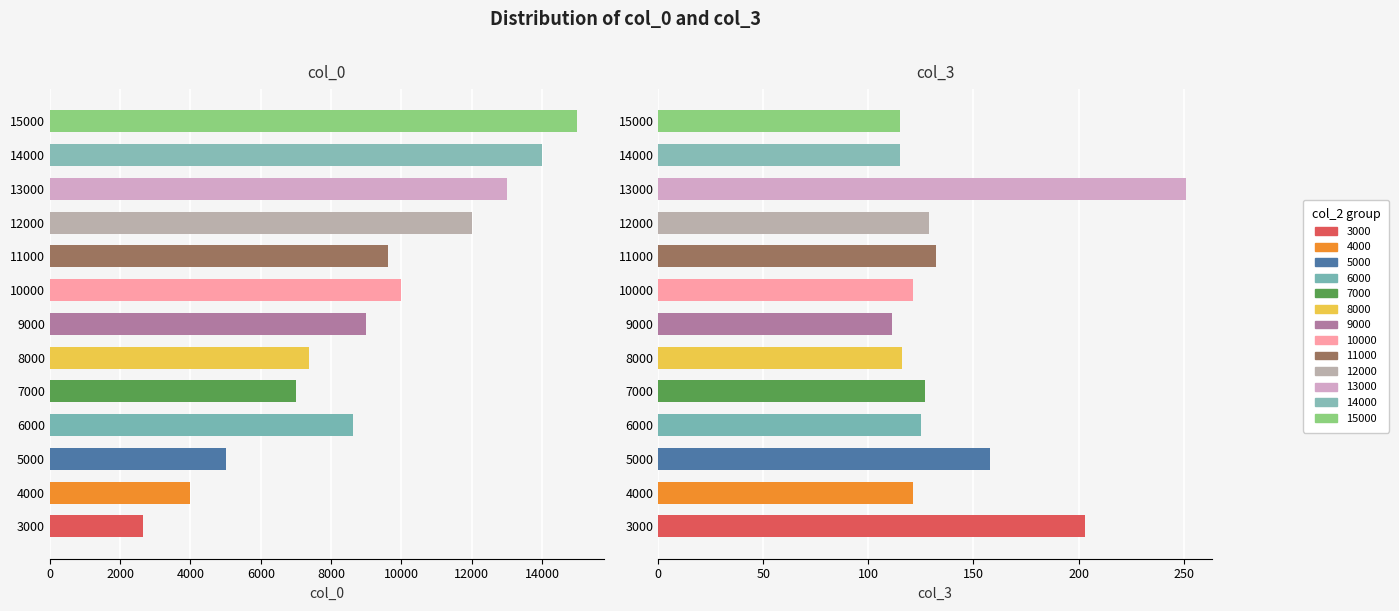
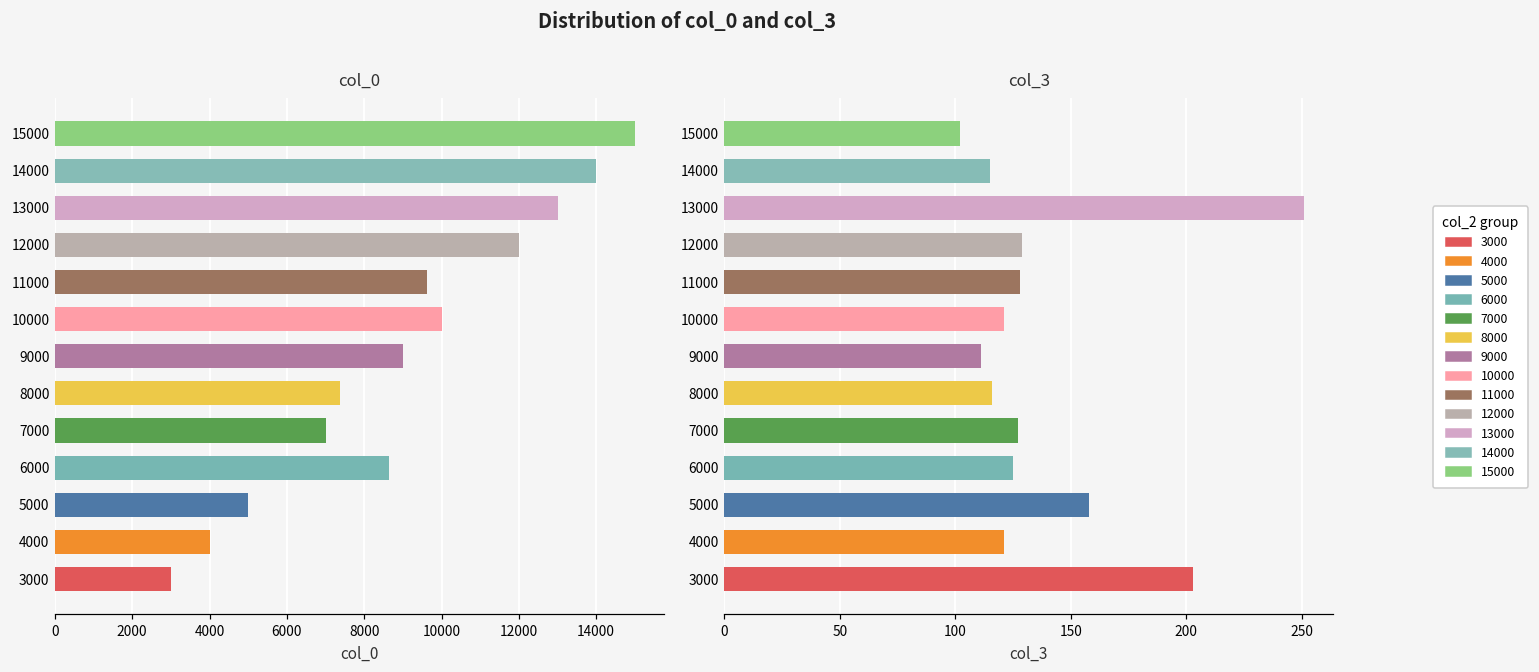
  {
    "col_0": {
      "15000": 15000,
      "14000": 14000,
      "13000": 13000,
      "12000": 12000,
      "11000": 9600,
      "10000": 10000,
      "9000": 9000,
      "8000": 7400,
      "7000": 7000,
      "6000": 8600,
      "5000": 5000,
      "4000": 4000,
-     "3000": 2700
+     "3000": 3000
    },
    "col_3": {
-     "15000": 115,
+     "15000": 102,
      "14000": 115,
      "13000": 251,
      "12000": 129,
-     "11000": 132,
+     "11000": 128,
      "10000": 121,
      "9000": 111,
      "8000": 116,
      "7000": 127,
      "6000": 125,
      "5000": 158,
      "4000": 121,
      "3000": 203
    }
  }
